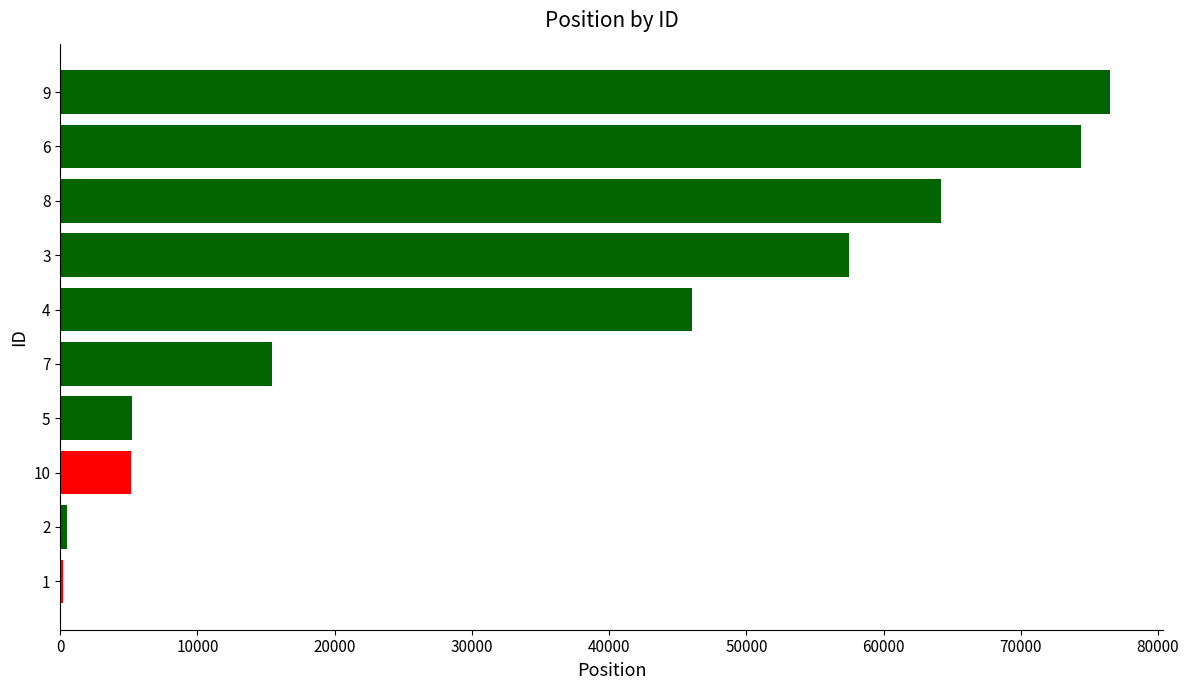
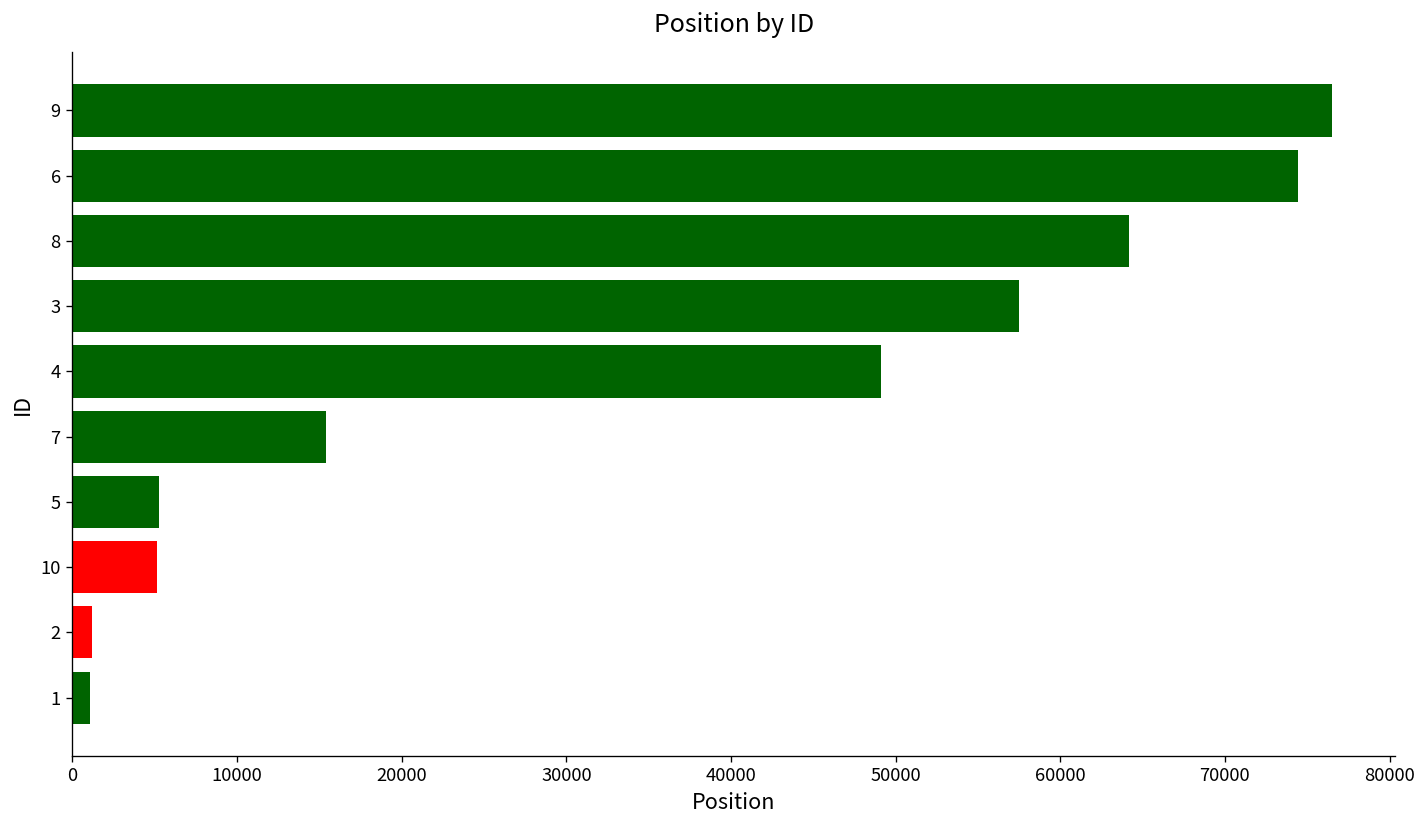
  {
    "9": 76500,
    "6": 74400,
    "8": 64200,
    "3": 57500,
-   "4": 46100,
+   "4": 49100,
    "7": 15400,
    "5": 5200,
    "10": 5100,
-   "2": 500,
-   "1": 200
+   "2": 1200,
+   "1": 1100
  }
